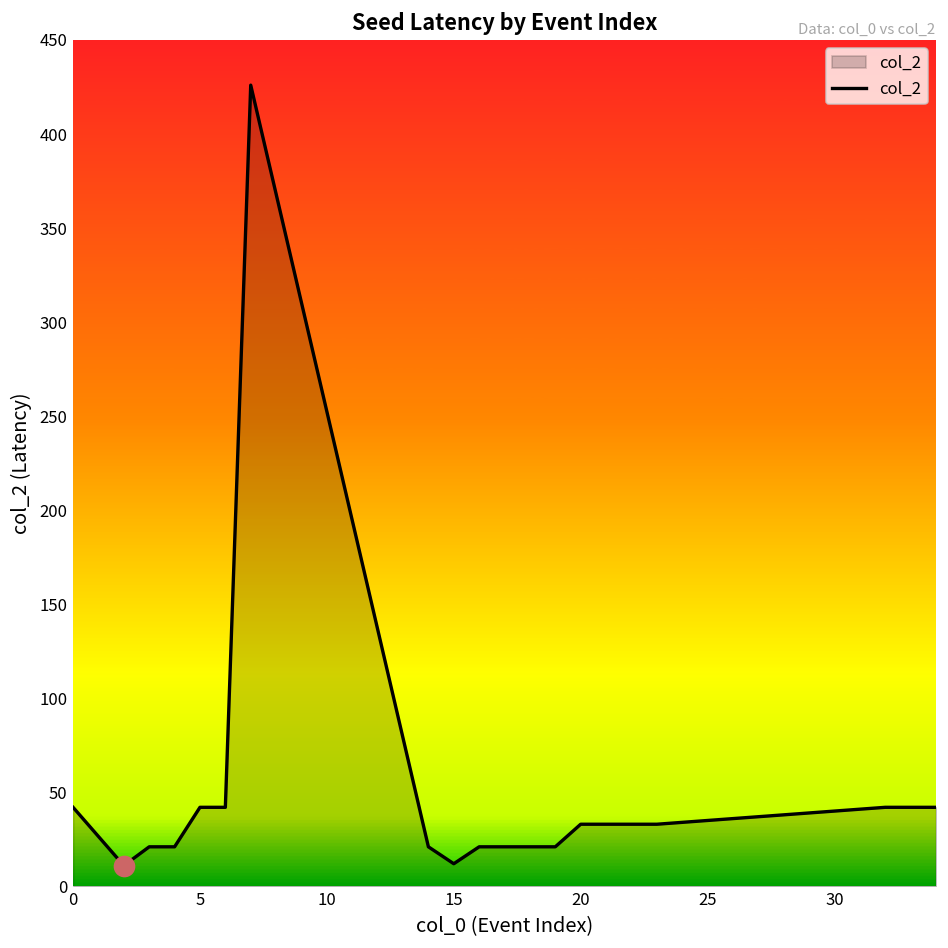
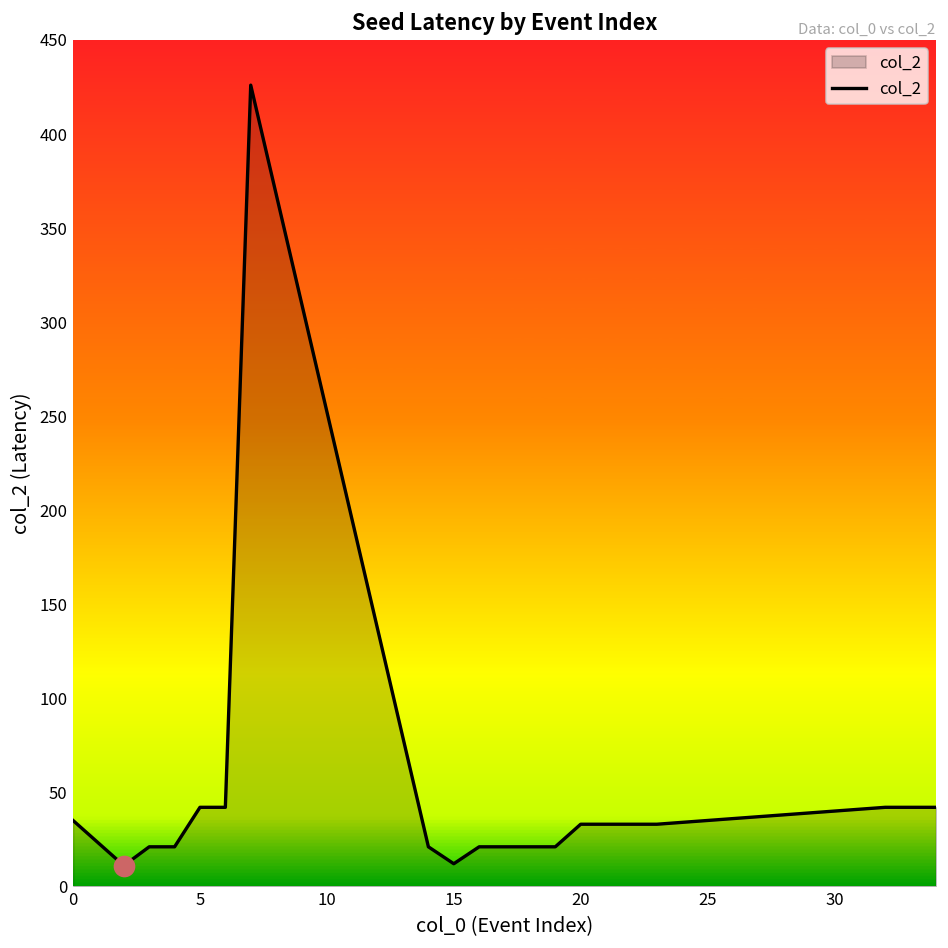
  {
    "col_2": {
-     "0": 42,
+     "0": 35,
      "5": 42,
      "15": 12,
      "20": 33
    }
  }
